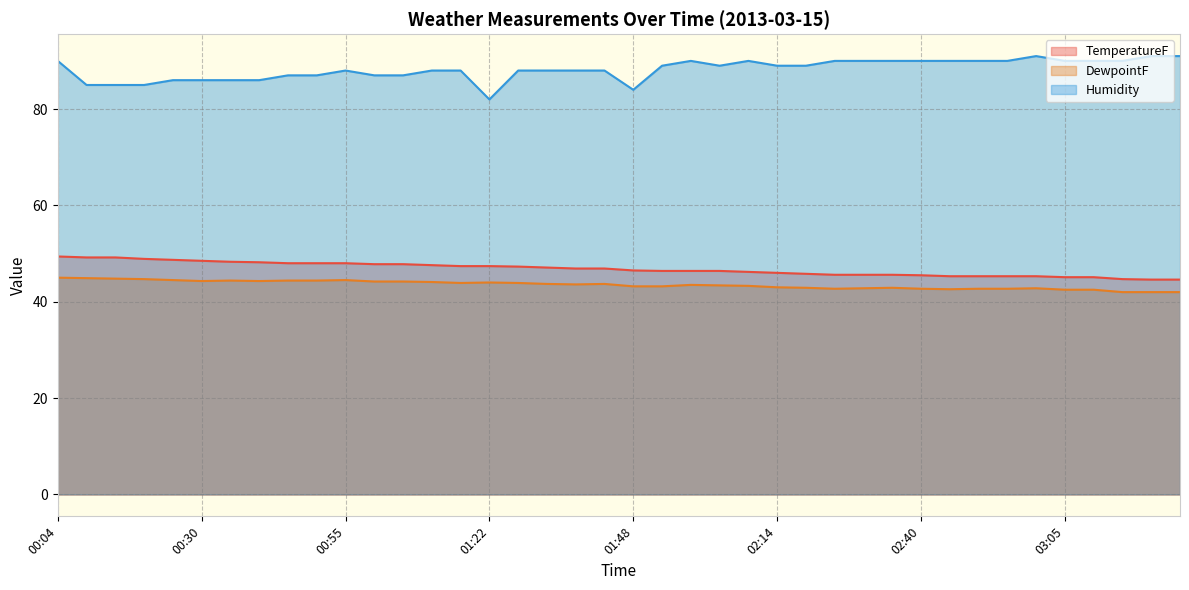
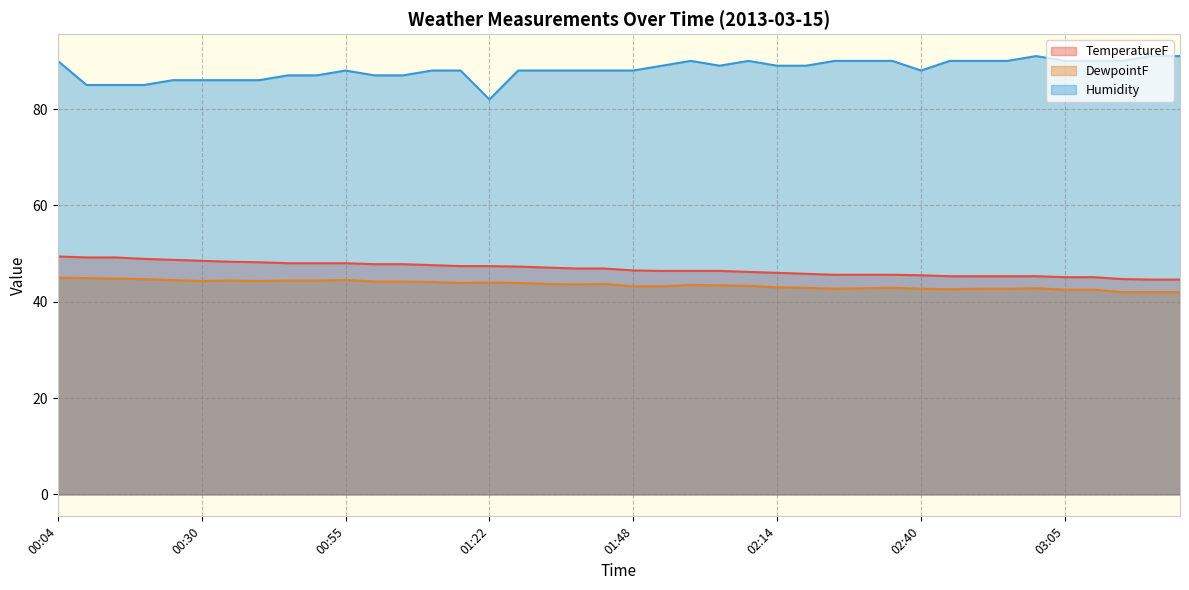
  {
    "Humidity": {
      "00:04": 90,
      "00:30": 86,
      "00:55": 88,
      "01:22": 82,
-     "01:48": 84,
+     "01:48": 88,
      "02:14": 89,
-     "02:40": 90
+     "02:40": 88
    }
  }
